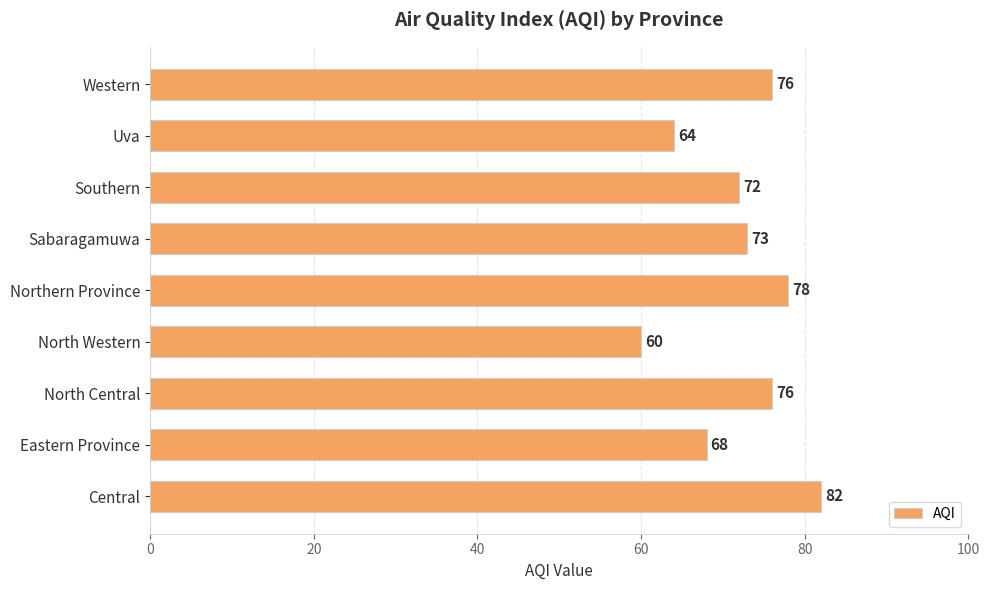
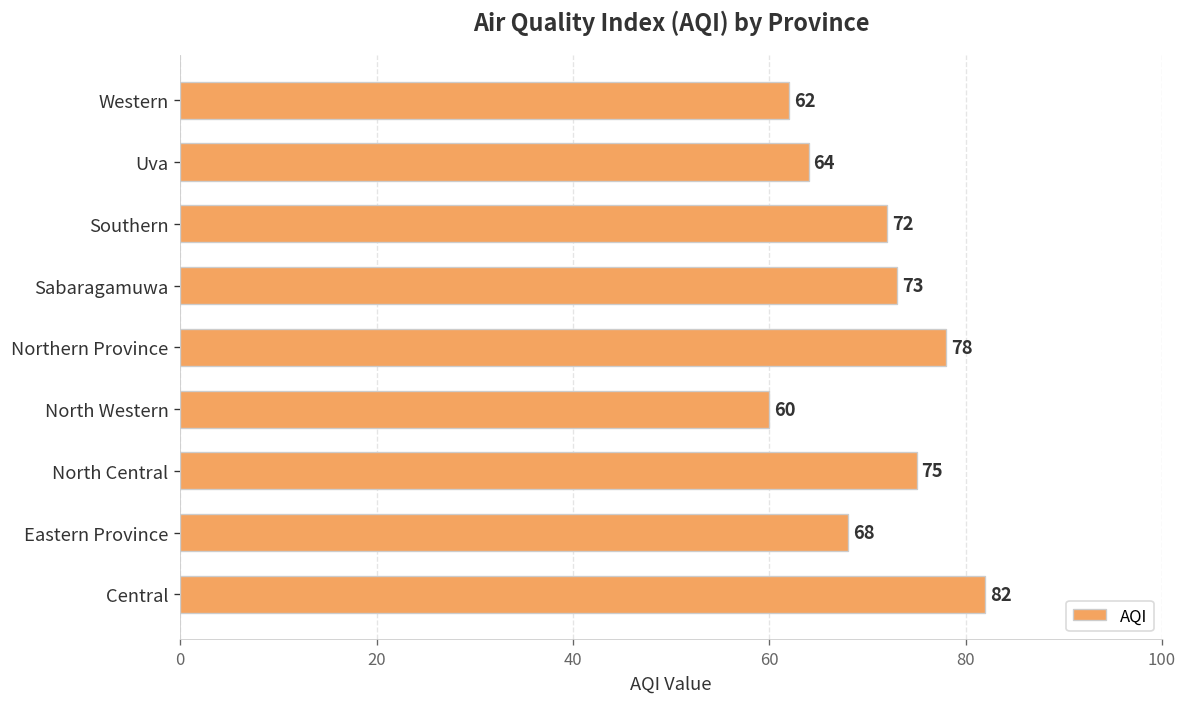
  {
-   "Western": 76,
+   "Western": 62,
    "Uva": 64,
    "Southern": 72,
    "Sabaragamuwa": 73,
    "Northern Province": 78,
    "North Western": 60,
-   "North Central": 76,
+   "North Central": 75,
    "Eastern Province": 68,
    "Central": 82
  }
